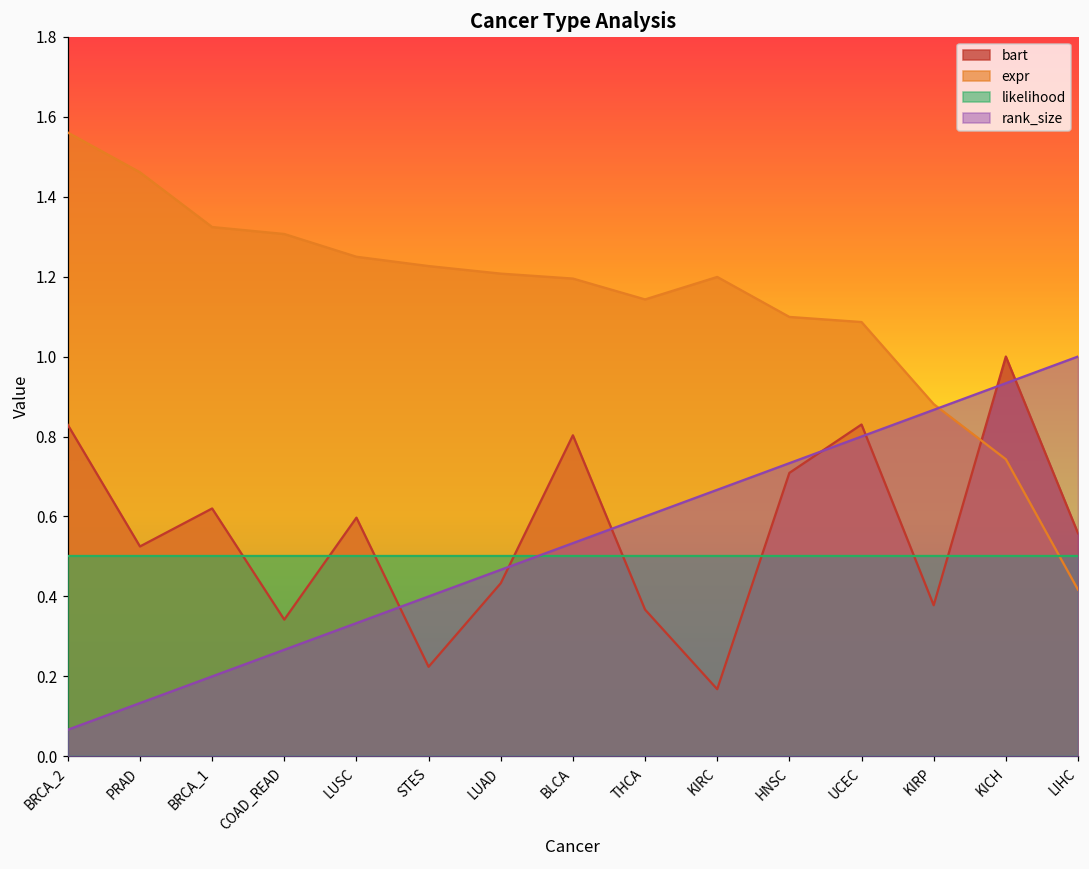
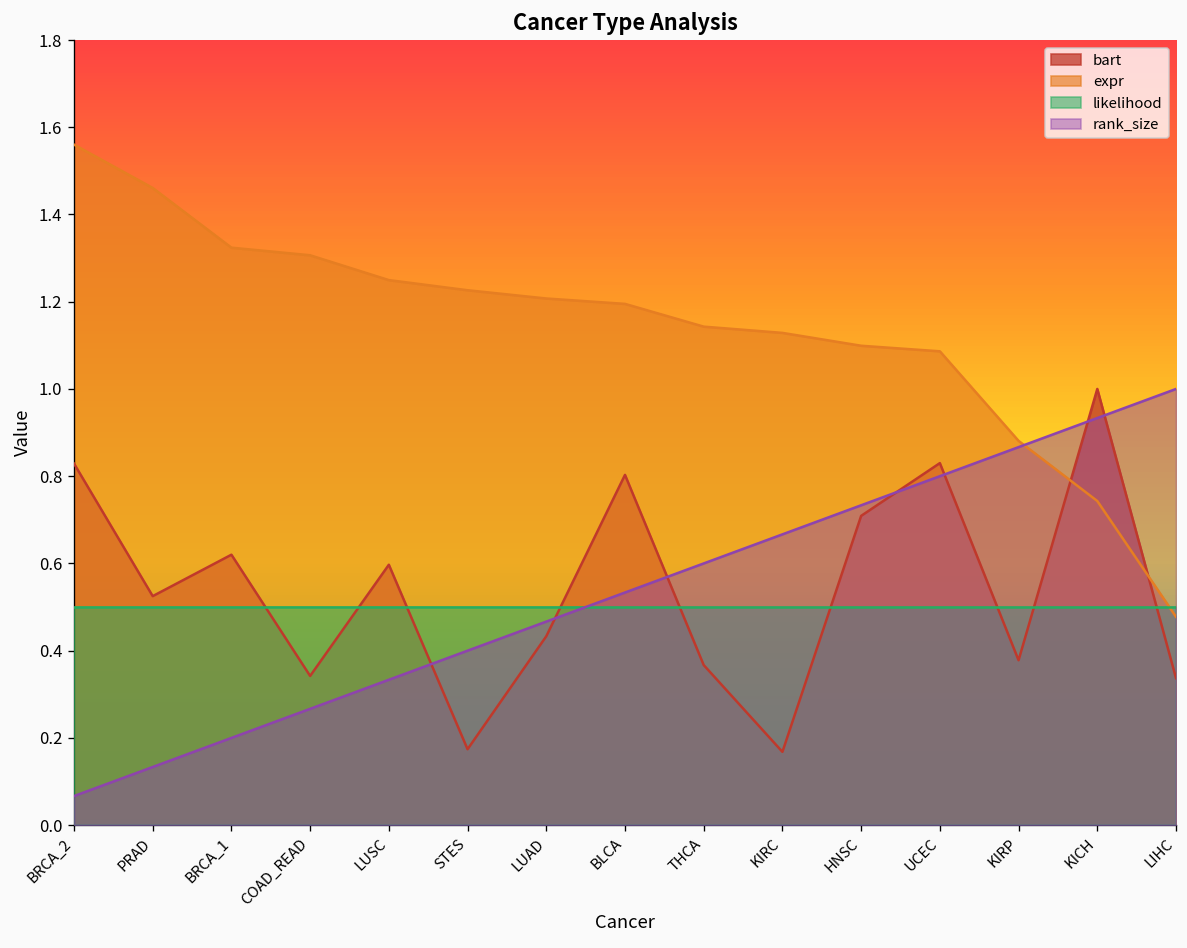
  {
    "bart": {
      "BRCA_2": 0.83,
      "PRAD": 0.53,
      "BRCA_1": 0.62,
      "COAD_READ": 0.34,
      "LUSC": 0.60,
-     "STES": 0.22,
+     "STES": 0.17,
      "LUAD": 0.43,
      "BLCA": 0.80,
      "THCA": 0.37,
      "KIRC": 0.17,
      "HNSC": 0.71,
      "UCEC": 0.83,
      "KIRP": 0.38,
      "KICH": 1.00,
-     "LIHC": 0.56
+     "LIHC": 0.34
    },
    "expr": {
      "BRCA_2": 1.56,
      "PRAD": 1.46,
      "BRCA_1": 1.32,
      "COAD_READ": 1.31,
      "LUSC": 1.25,
      "STES": 1.23,
      "LUAD": 1.21,
      "BLCA": 1.20,
      "THCA": 1.14,
-     "KIRC": 1.20,
+     "KIRC": 1.13,
      "HNSC": 1.10,
      "UCEC": 1.09,
      "KIRP": 0.88,
      "KICH": 0.74,
-     "LIHC": 0.42
+     "LIHC": 0.48
    },
    "likelihood": {
      "BRCA_2": 0.50,
      "PRAD": 0.50,
      "BRCA_1": 0.50,
      "COAD_READ": 0.50,
      "LUSC": 0.50,
      "STES": 0.50,
      "LUAD": 0.50,
      "BLCA": 0.50,
      "THCA": 0.50,
      "KIRC": 0.50,
      "HNSC": 0.50,
      "UCEC": 0.50,
      "KIRP": 0.50,
      "KICH": 0.50,
      "LIHC": 0.50
    },
    "rank_size": {
      "BRCA_2": 0.07,
      "PRAD": 0.13,
      "BRCA_1": 0.20,
      "COAD_READ": 0.27,
      "LUSC": 0.33,
      "STES": 0.40,
      "LUAD": 0.47,
      "BLCA": 0.53,
      "THCA": 0.60,
      "KIRC": 0.67,
      "HNSC": 0.73,
      "UCEC": 0.80,
      "KIRP": 0.87,
      "KICH": 0.93,
      "LIHC": 1.00
    }
  }
